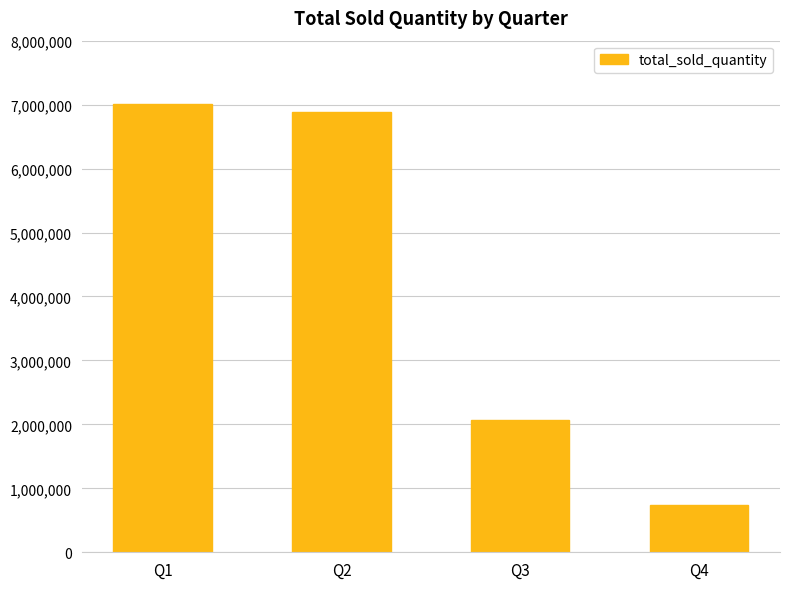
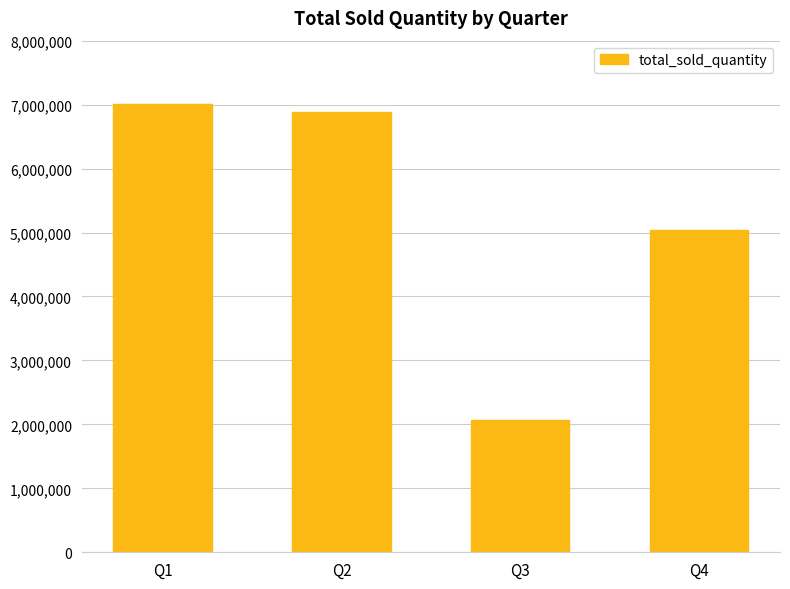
  {
    "Q1": "7,000,000",
    "Q2": "6,900,000",
    "Q3": "2,100,000",
-   "Q4": "700,000"
+   "Q4": "5,000,000"
  }
